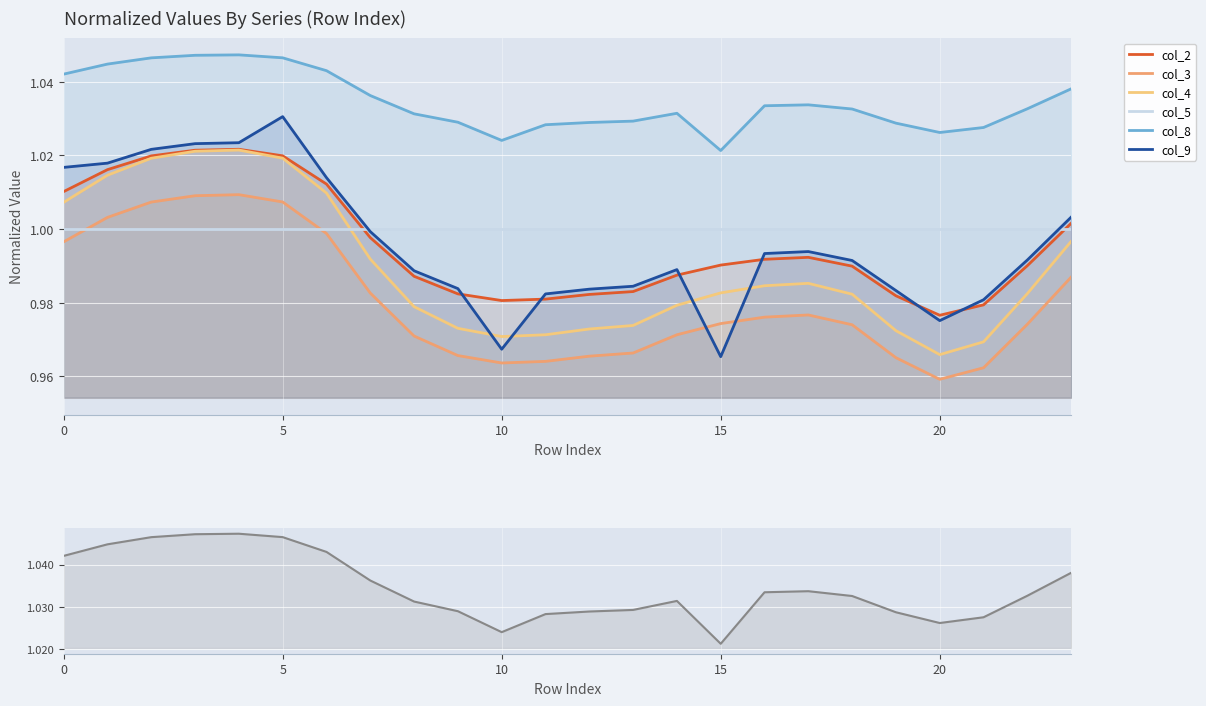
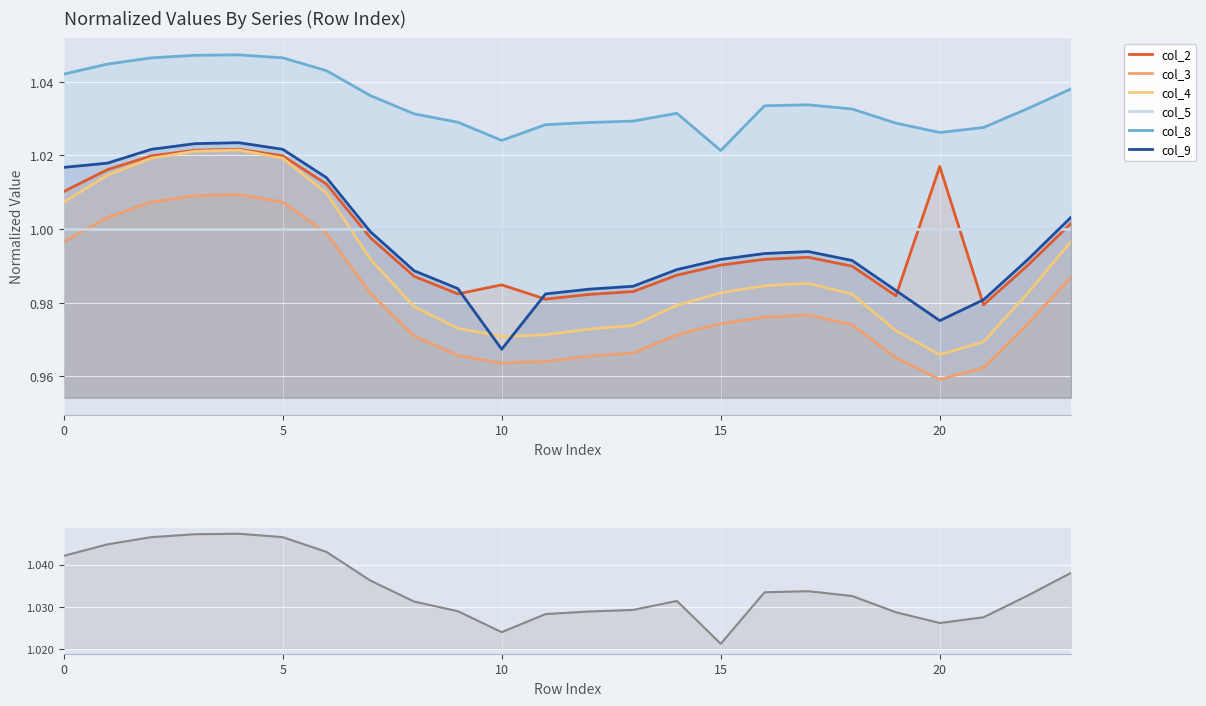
  {
    "Normalized Values By Series (Row Index)": {
      "col_2": {
        "0": 1.010,
-       "10": 0.981,
+       "10": 0.985,
        "15": 0.990,
-       "20": 0.977
+       "20": 1.017
      },
      "col_5": {
        "0": 1.000,
        "5": 1.000,
        "10": 1.000,
        "15": 1.000,
        "20": 1.000
      },
      "col_8": {
        "0": 1.042,
        "5": 1.046,
        "10": 1.024,
        "15": 1.021,
        "20": 1.026
      },
      "col_9": {
        "0": 1.017,
-       "5": 1.031,
+       "5": 1.022,
        "10": 0.967,
-       "15": 0.965,
+       "15": 0.992,
        "20": 0.975
      }
    }
  }
